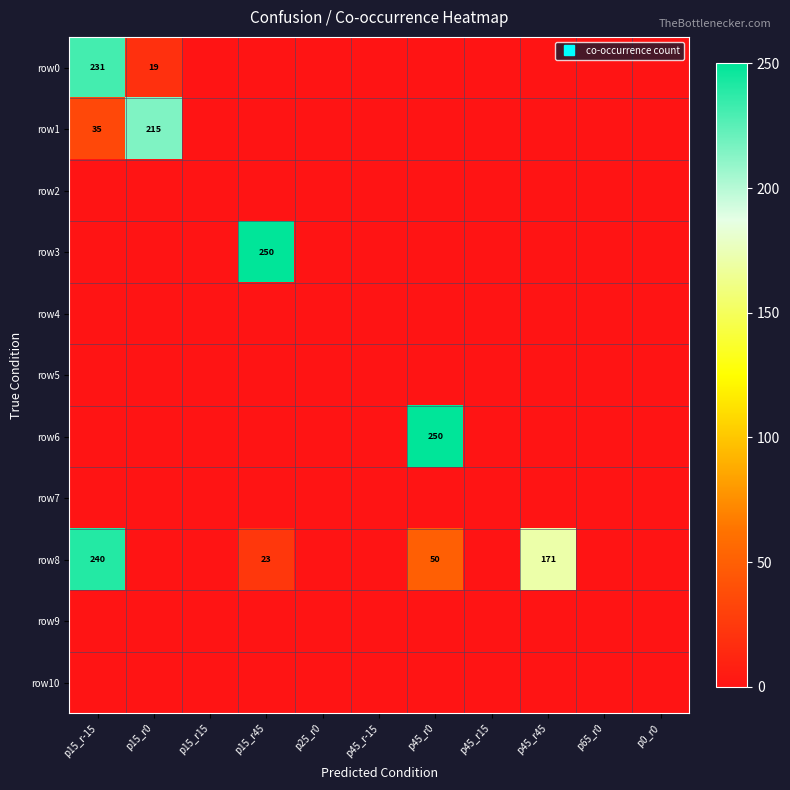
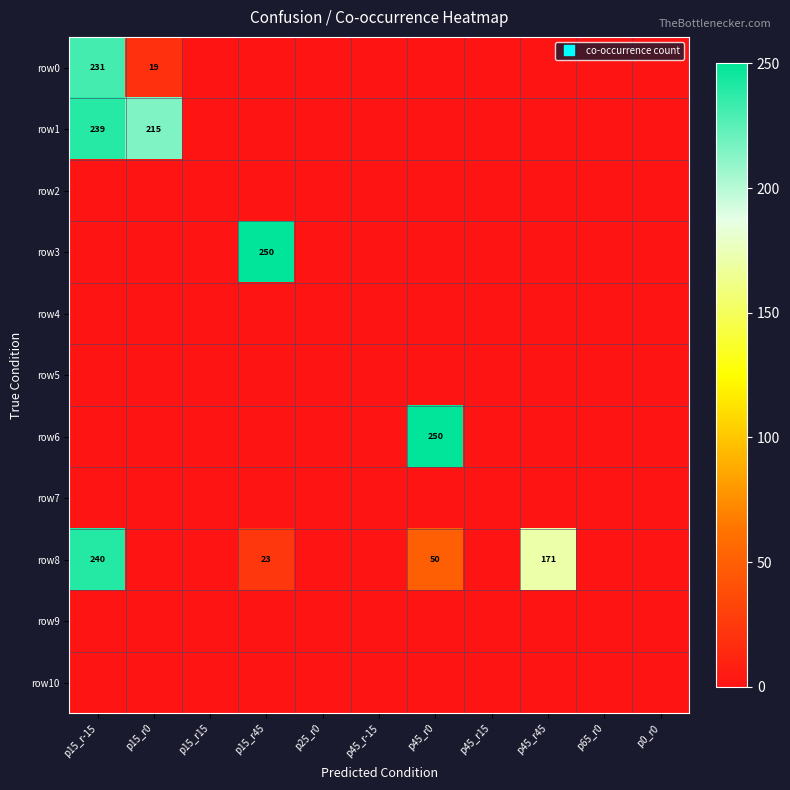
  {
    "row0": {
      "p15_r-15": 231,
      "p15_r0": 19
    },
    "row1": {
-     "p15_r-15": 35,
+     "p15_r-15": 239,
      "p15_r0": 215
    },
    "row3": {
      "p15_r45": 250
    },
    "row6": {
      "p45_r0": 250
    },
    "row8": {
      "p15_r-15": 240,
      "p15_r45": 23,
      "p45_r0": 50,
      "p45_r45": 171
    }
  }
